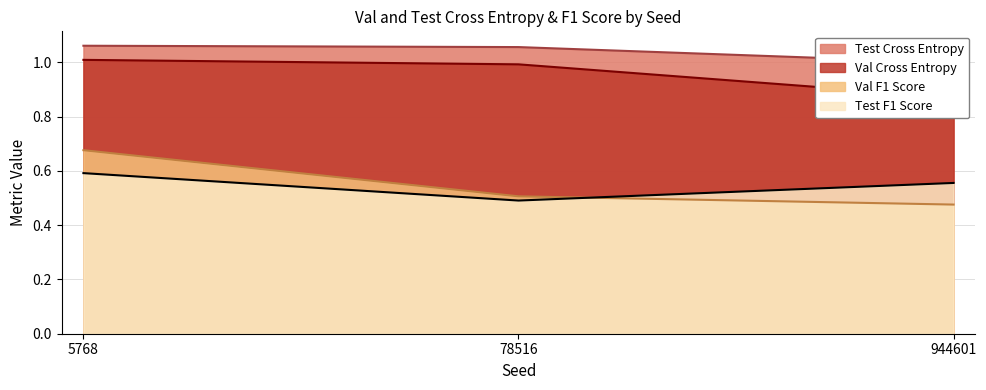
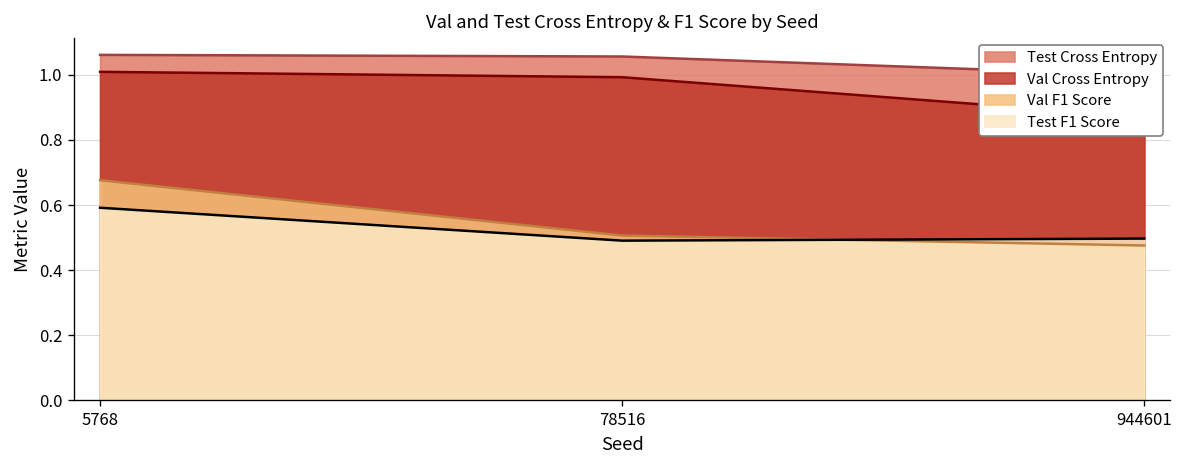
  {
    "Test Cross Entropy": {
      "5768": 1.06,
      "78516": 1.06
    },
    "Val Cross Entropy": {
      "5768": 1.01,
      "78516": 0.99
    },
    "Val F1 Score": {
      "5768": 0.68,
      "78516": 0.51,
      "944601": 0.48
    },
    "Test F1 Score": {
      "5768": 0.59,
      "78516": 0.49,
-     "944601": 0.56
+     "944601": 0.50
    }
  }
